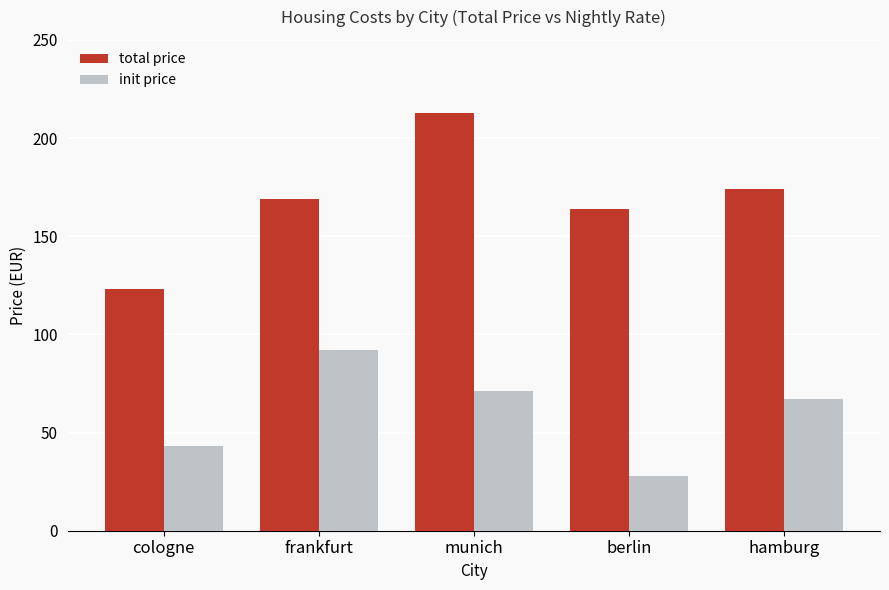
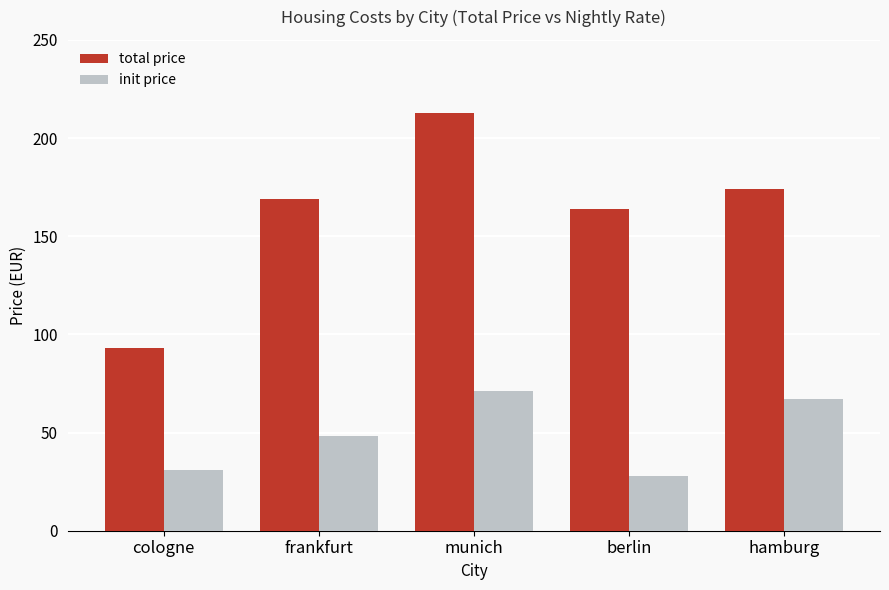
  {
    "total price": {
-     "cologne": 123,
+     "cologne": 93,
      "frankfurt": 169,
      "munich": 213,
      "berlin": 164,
      "hamburg": 174
    },
    "init price": {
-     "cologne": 43,
-     "frankfurt": 92,
+     "cologne": 31,
+     "frankfurt": 48,
      "munich": 71,
      "berlin": 28,
      "hamburg": 67
    }
  }
